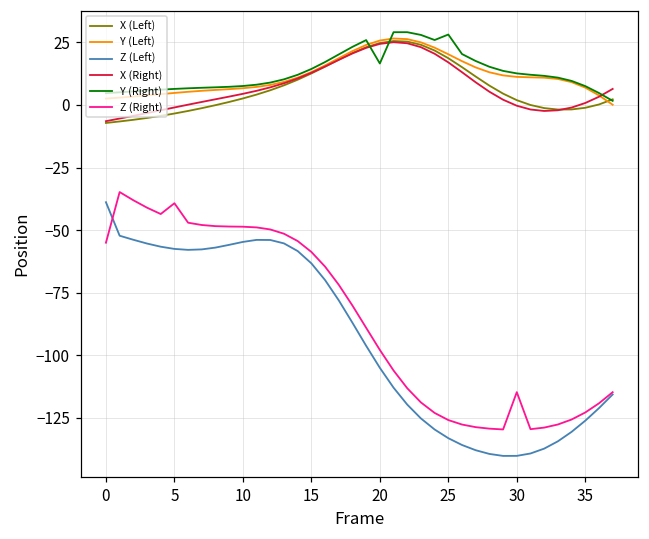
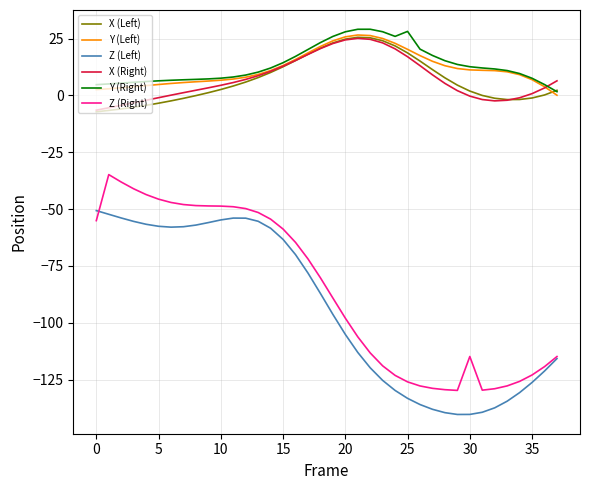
  {
    "X (Left)": {
      "5": -3,
      "10": 3,
      "25": 19,
      "30": 2,
      "35": -1
    },
    "Y (Left)": {
      "5": 5,
      "25": 20,
      "30": 11
    },
    "Z (Left)": {
-     "0": -39,
+     "0": -51,
      "5": -58,
      "10": -55,
      "15": -63,
      "20": -105,
      "25": -133,
      "30": -140,
      "35": -126
    },
    "X (Right)": {
      "5": -1,
      "10": 4,
      "25": 17,
      "30": 0,
      "35": 1
    },
    "Y (Right)": {
      "5": 6,
      "15": 14,
-     "20": 17,
+     "20": 28,
      "25": 28,
      "30": 13
    },
    "Z (Right)": {
      "0": -55,
-     "5": -39,
+     "5": -46,
      "10": -49,
      "15": -59,
      "20": -98,
      "25": -126,
      "30": -115,
      "35": -123
    }
  }
